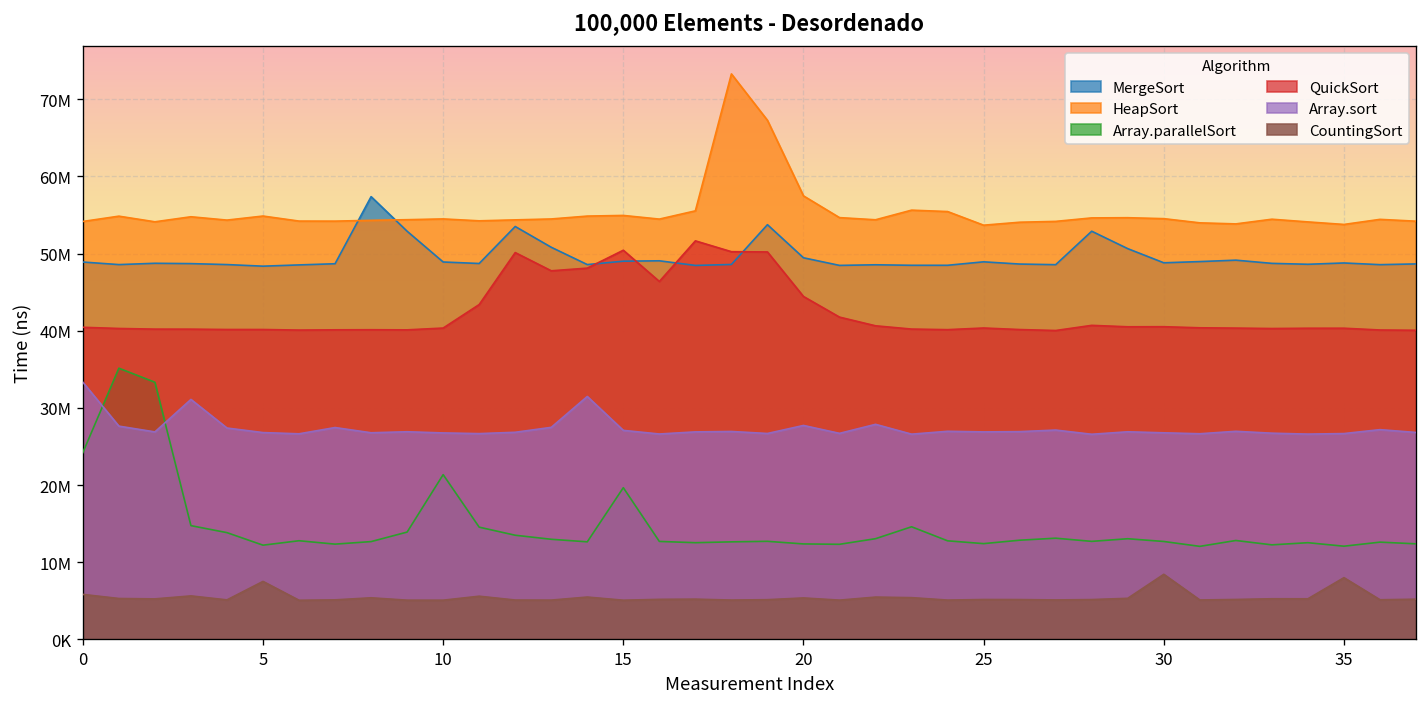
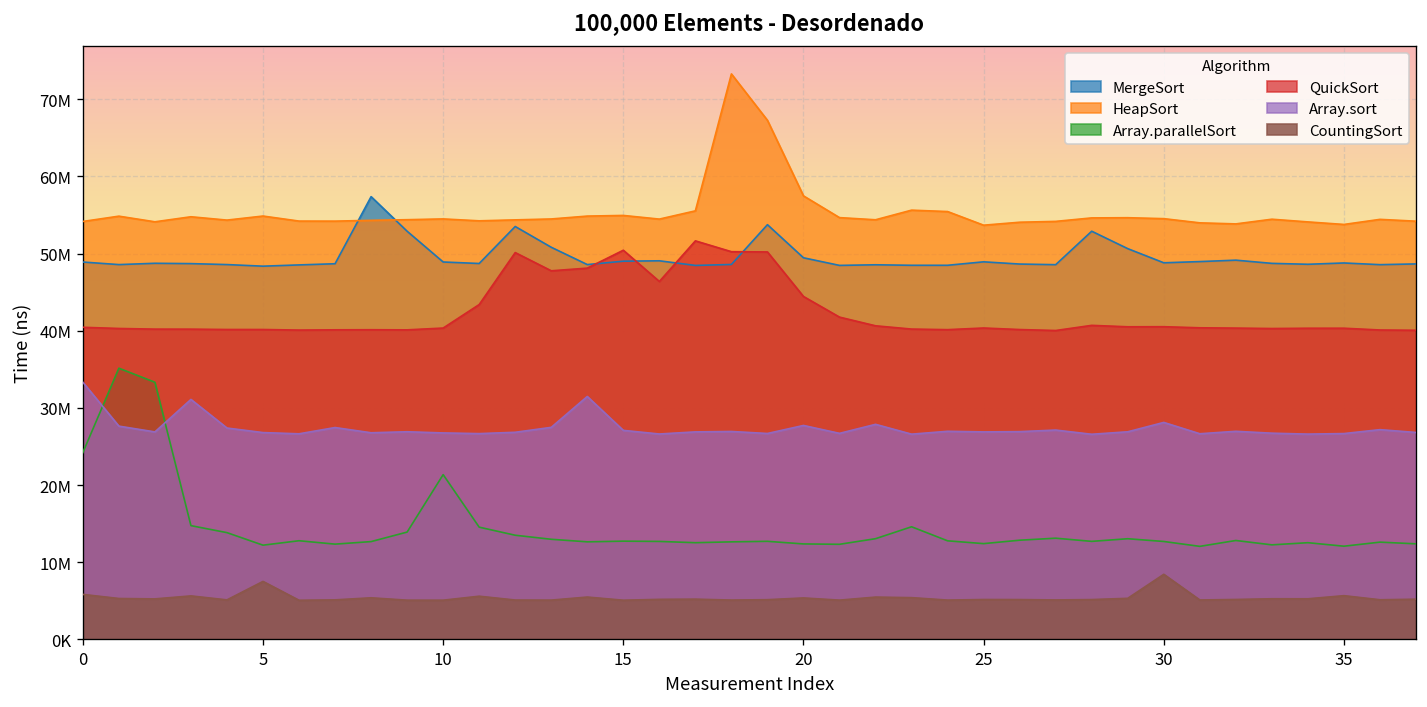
  {
    "MergeSort": {
      "0": 49000000,
      "5": 48000000,
      "10": 49000000,
      "15": 49000000,
      "20": 49000000,
      "25": 49000000,
      "30": 49000000,
      "35": 49000000
    },
    "HeapSort": {
      "0": 54000000,
      "5": 55000000,
      "10": 54000000,
      "15": 55000000,
      "20": 57000000,
      "25": 54000000,
      "30": 55000000,
      "35": 54000000
    },
    "Array.parallelSort": {
      "0": 24000000,
      "5": 12000000,
      "10": 21000000,
-     "15": 20000000,
+     "15": 13000000,
      "20": 12000000,
      "25": 12000000,
      "30": 13000000,
      "35": 12000000
    },
    "QuickSort": {
      "0": 40000000,
      "5": 40000000,
      "10": 40000000,
      "15": 50000000,
      "20": 44000000,
      "25": 40000000,
      "30": 41000000,
      "35": 40000000
    },
    "Array.sort": {
      "0": 33000000,
      "5": 27000000,
      "10": 27000000,
      "15": 27000000,
      "20": 28000000,
      "25": 27000000,
-     "30": 27000000,
+     "30": 28000000,
      "35": 27000000
    },
    "CountingSort": {
      "0": 6000000,
      "5": 8000000,
      "10": 5000000,
      "15": 5000000,
      "20": 5000000,
      "25": 5000000,
      "30": 8000000,
-     "35": 8000000
+     "35": 6000000
    }
  }
